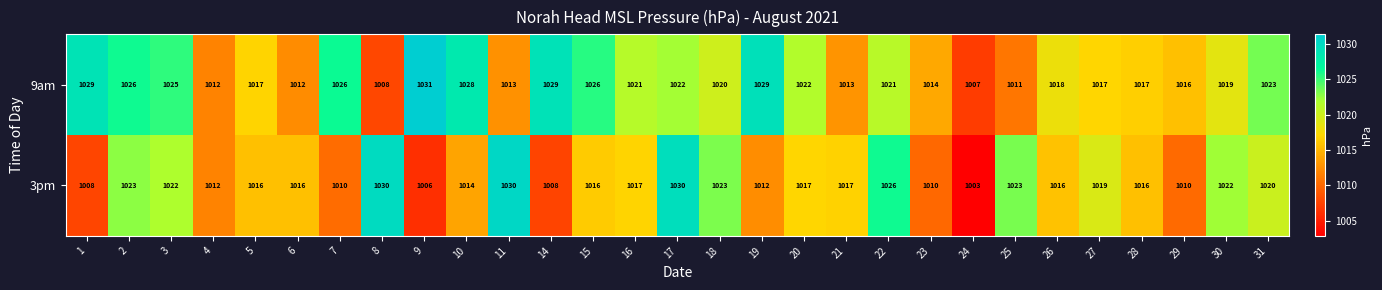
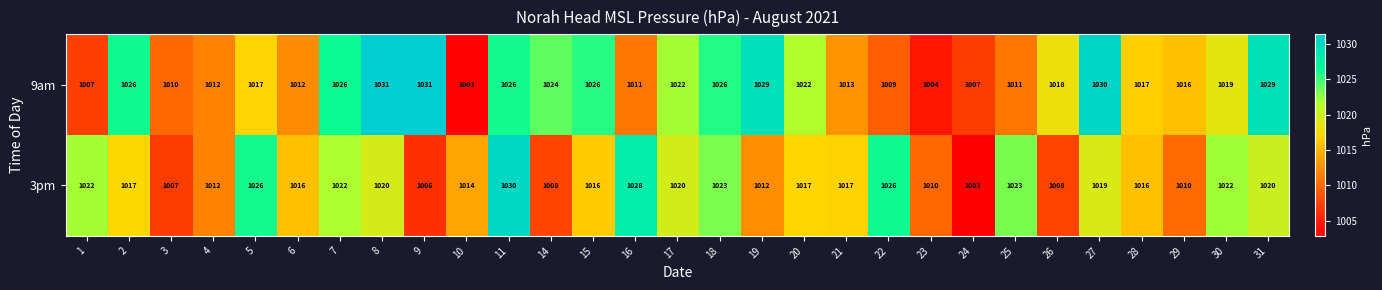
  {
    "9am": {
-     "1": 1029,
+     "1": 1007,
      "2": 1026,
-     "3": 1025,
+     "3": 1010,
      "4": 1012,
      "5": 1017,
      "6": 1012,
      "7": 1026,
-     "8": 1008,
+     "8": 1031,
      "9": 1031,
-     "10": 1028,
-     "11": 1013,
-     "14": 1029,
+     "10": 1003,
+     "11": 1026,
+     "14": 1024,
      "15": 1026,
-     "16": 1021,
+     "16": 1011,
      "17": 1022,
-     "18": 1020,
+     "18": 1026,
      "19": 1029,
      "20": 1022,
      "21": 1013,
-     "22": 1021,
-     "23": 1014,
+     "22": 1009,
+     "23": 1004,
      "24": 1007,
      "25": 1011,
      "26": 1018,
-     "27": 1017,
+     "27": 1030,
      "28": 1017,
      "29": 1016,
      "30": 1019,
-     "31": 1023
+     "31": 1029
    },
    "3pm": {
-     "1": 1008,
-     "2": 1023,
-     "3": 1022,
+     "1": 1022,
+     "2": 1017,
+     "3": 1007,
      "4": 1012,
-     "5": 1016,
+     "5": 1026,
      "6": 1016,
-     "7": 1010,
-     "8": 1030,
+     "7": 1022,
+     "8": 1020,
      "9": 1006,
      "10": 1014,
      "11": 1030,
      "14": 1008,
      "15": 1016,
-     "16": 1017,
-     "17": 1030,
+     "16": 1028,
+     "17": 1020,
      "18": 1023,
      "19": 1012,
      "20": 1017,
      "21": 1017,
      "22": 1026,
      "23": 1010,
      "24": 1003,
      "25": 1023,
-     "26": 1016,
+     "26": 1008,
      "27": 1019,
      "28": 1016,
      "29": 1010,
      "30": 1022,
      "31": 1020
    }
  }
